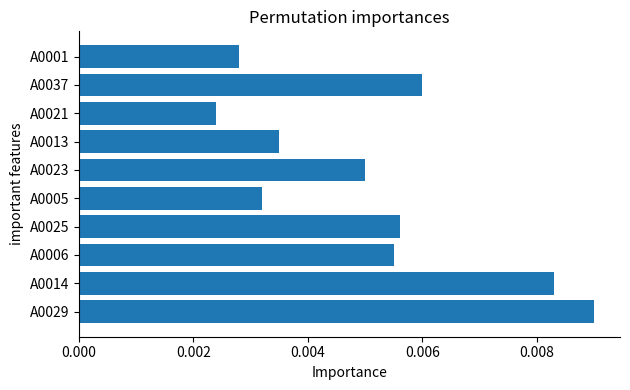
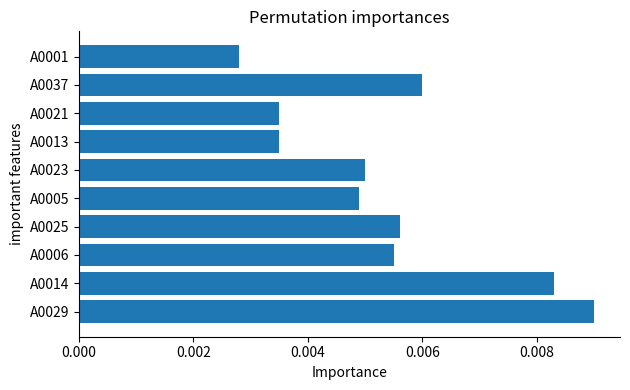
  {
    "A0001": 0.0028,
    "A0037": 0.0060,
-   "A0021": 0.0024,
+   "A0021": 0.0035,
    "A0013": 0.0035,
    "A0023": 0.0050,
-   "A0005": 0.0032,
+   "A0005": 0.0049,
    "A0025": 0.0056,
    "A0006": 0.0055,
    "A0014": 0.0083,
    "A0029": 0.0090
  }
